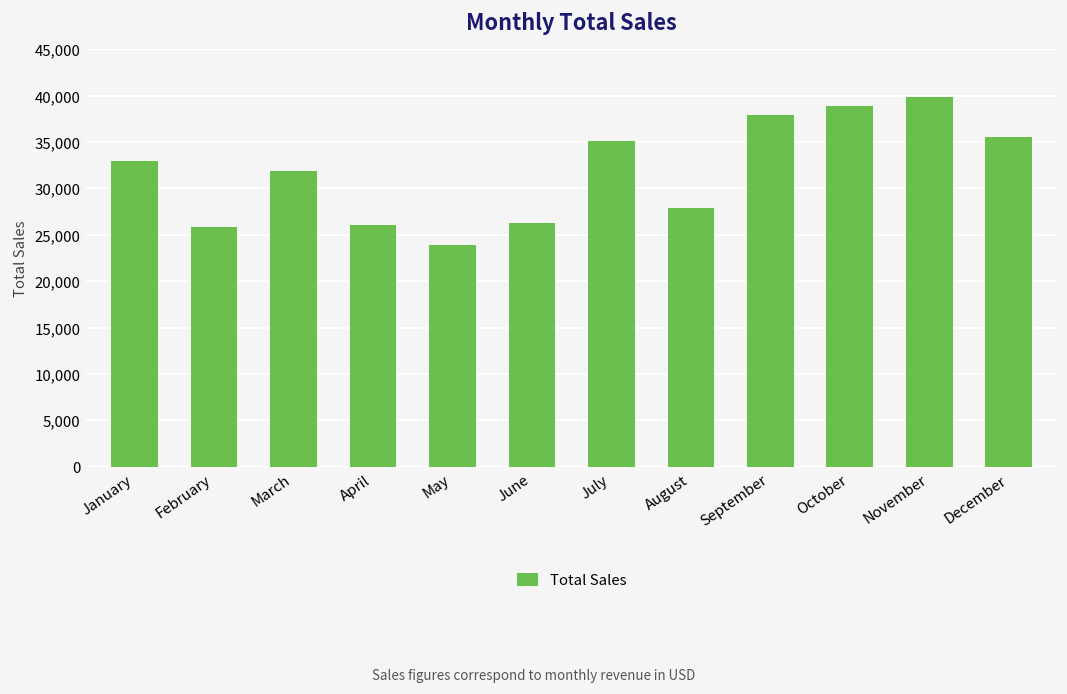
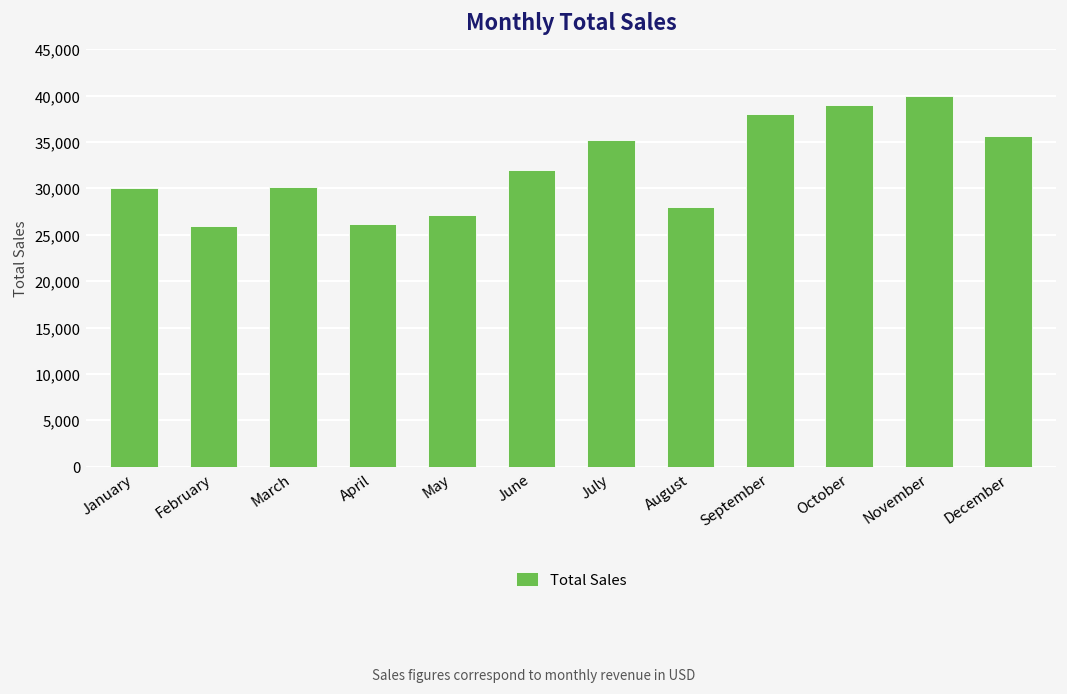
  {
-   "January": "33,000",
+   "January": "30,000",
    "February": "26,000",
-   "March": "32,000",
+   "March": "30,000",
    "April": "26,000",
-   "May": "24,000",
-   "June": "26,000",
+   "May": "27,000",
+   "June": "32,000",
    "July": "35,000",
    "August": "28,000",
    "September": "38,000",
    "October": "39,000",
    "November": "40,000",
    "December": "36,000"
  }
